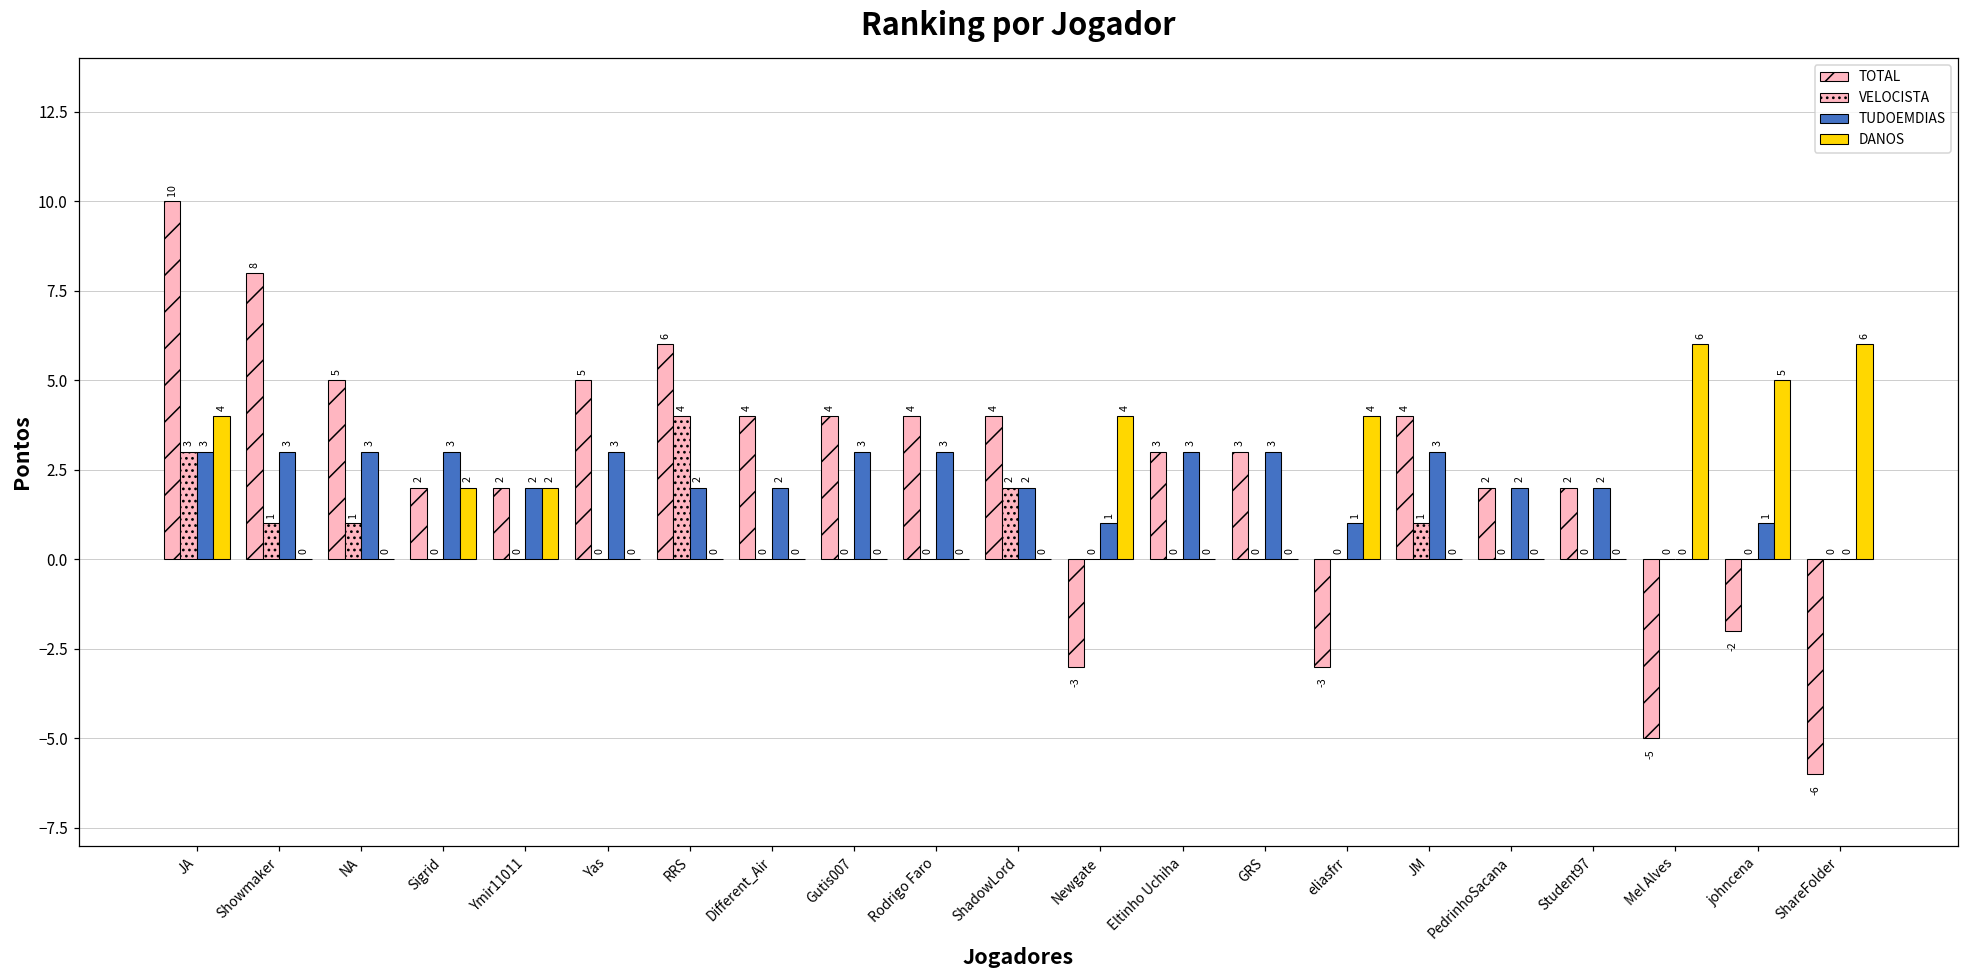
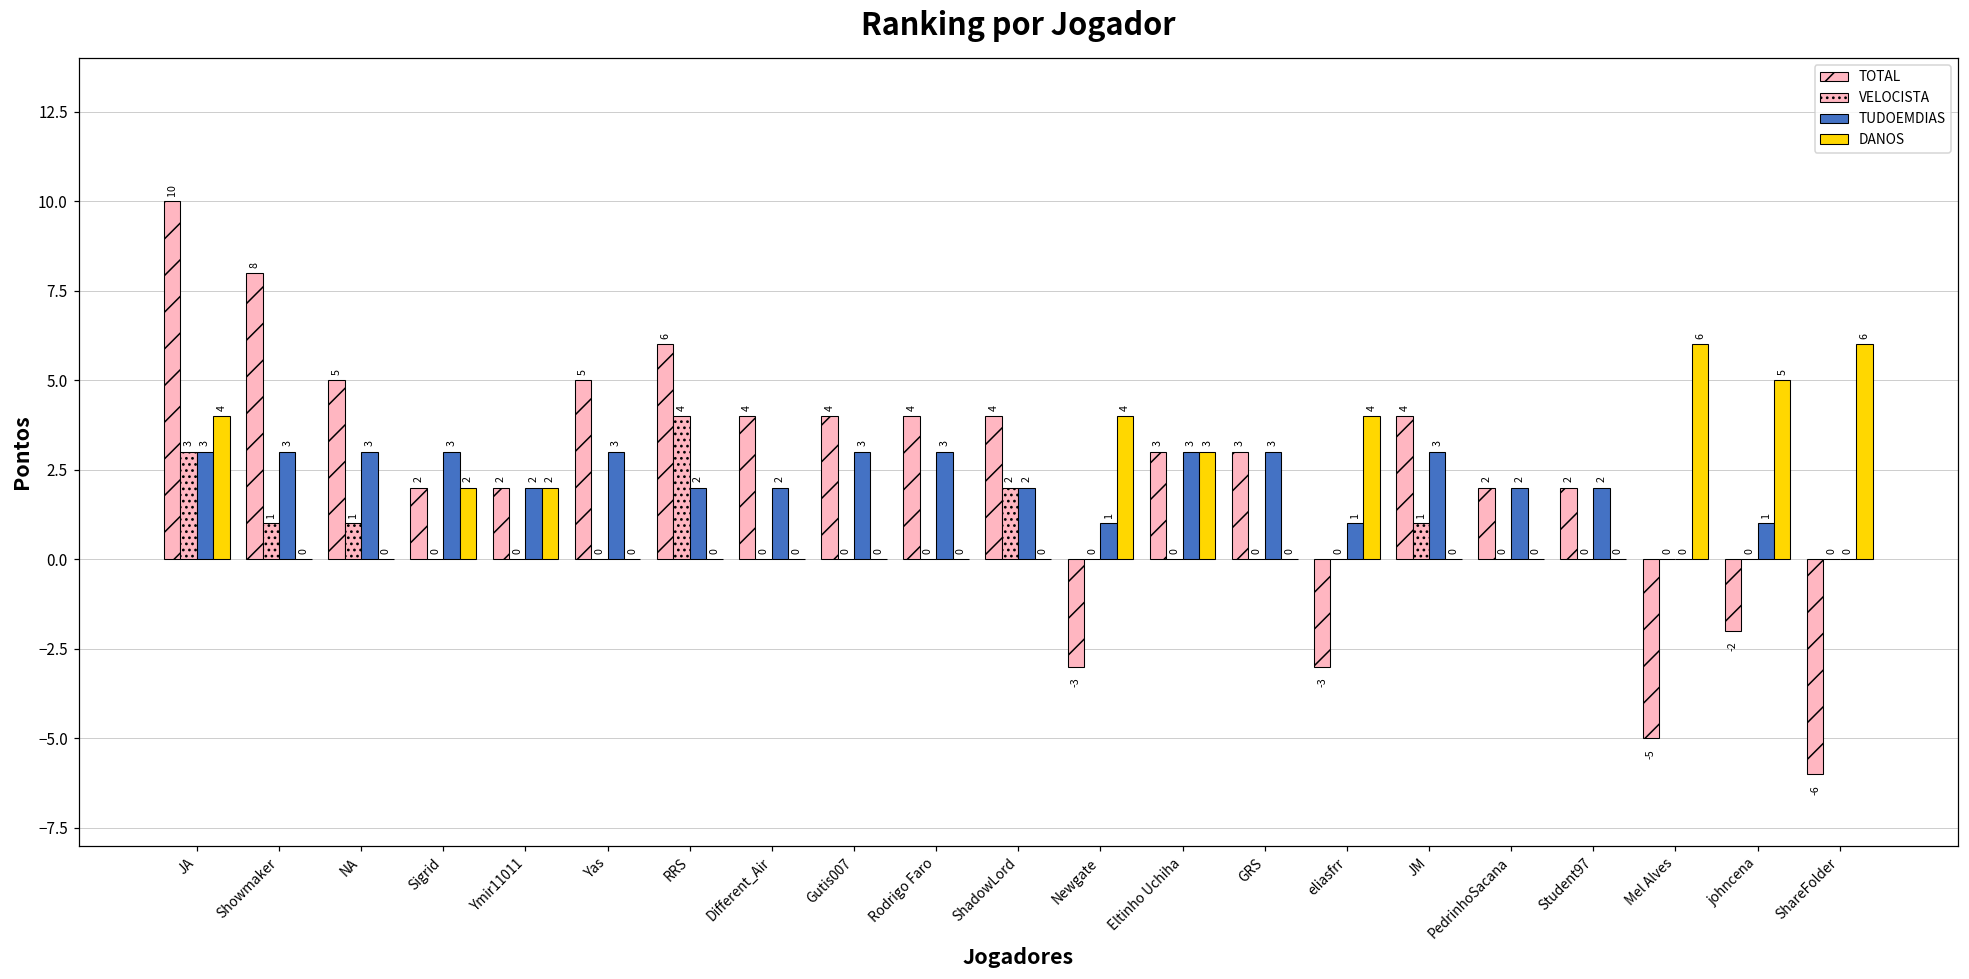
  {
    "TUDOEMDIAS": {
      "JA": 3,
      "Showmaker": 3,
      "NA": 3,
      "Sigrid": 3,
      "Ymir11011": 2,
      "Yas": 3,
      "RRS": 2,
      "Different_Air": 2,
      "Gutis007": 3,
      "Rodrigo Faro": 3,
      "ShadowLord": 2,
      "Newgate": 1,
      "Eltinho Uchiha": 3,
      "GRS": 3,
      "eliasfrr": 1,
      "JM": 3,
      "PedrinhoSacana": 2,
      "Student97": 2,
      "Mel Alves": 0,
      "johncena": 1,
      "ShareFolder": 0
    },
    "DANOS": {
      "JA": 4,
      "Showmaker": 0,
      "NA": 0,
      "Sigrid": 2,
      "Ymir11011": 2,
      "Yas": 0,
      "RRS": 0,
      "Different_Air": 0,
      "Gutis007": 0,
      "Rodrigo Faro": 0,
      "ShadowLord": 0,
      "Newgate": 4,
-     "Eltinho Uchiha": 0,
+     "Eltinho Uchiha": 3,
      "GRS": 0,
      "eliasfrr": 4,
      "JM": 0,
      "PedrinhoSacana": 0,
      "Student97": 0,
      "Mel Alves": 6,
      "johncena": 5,
      "ShareFolder": 6
    }
  }
